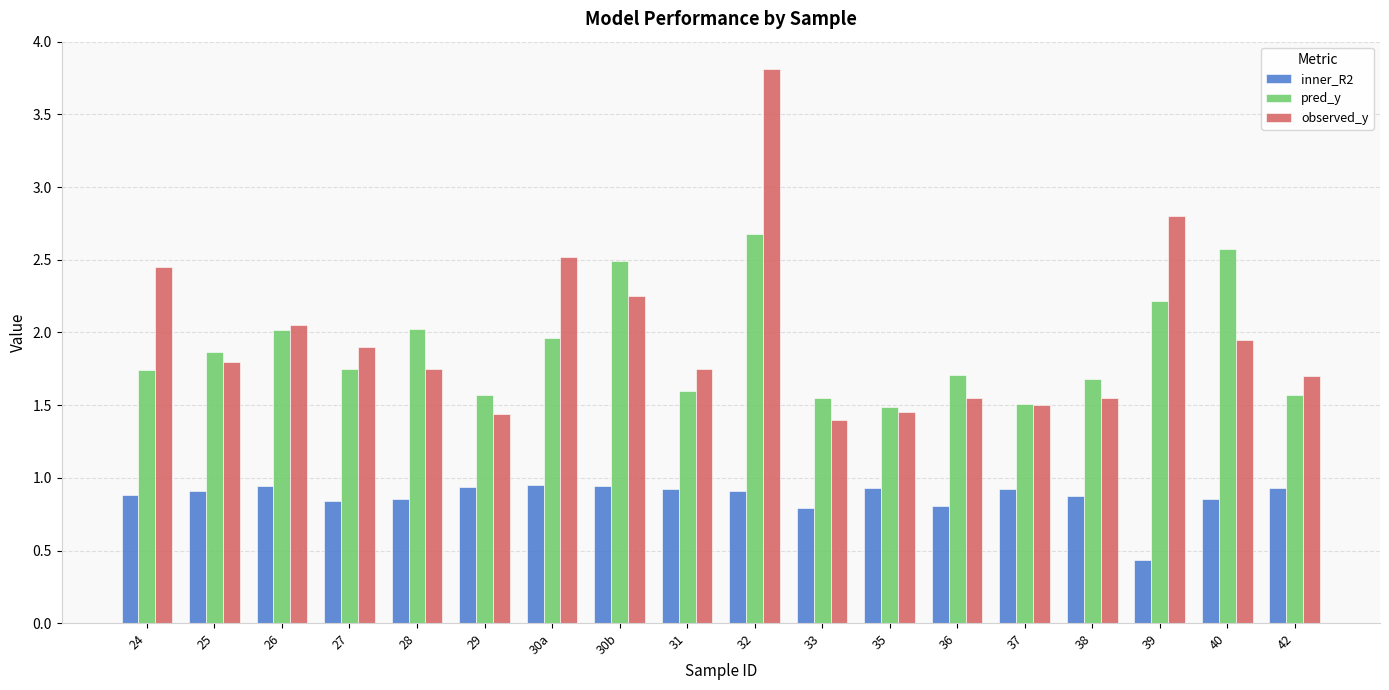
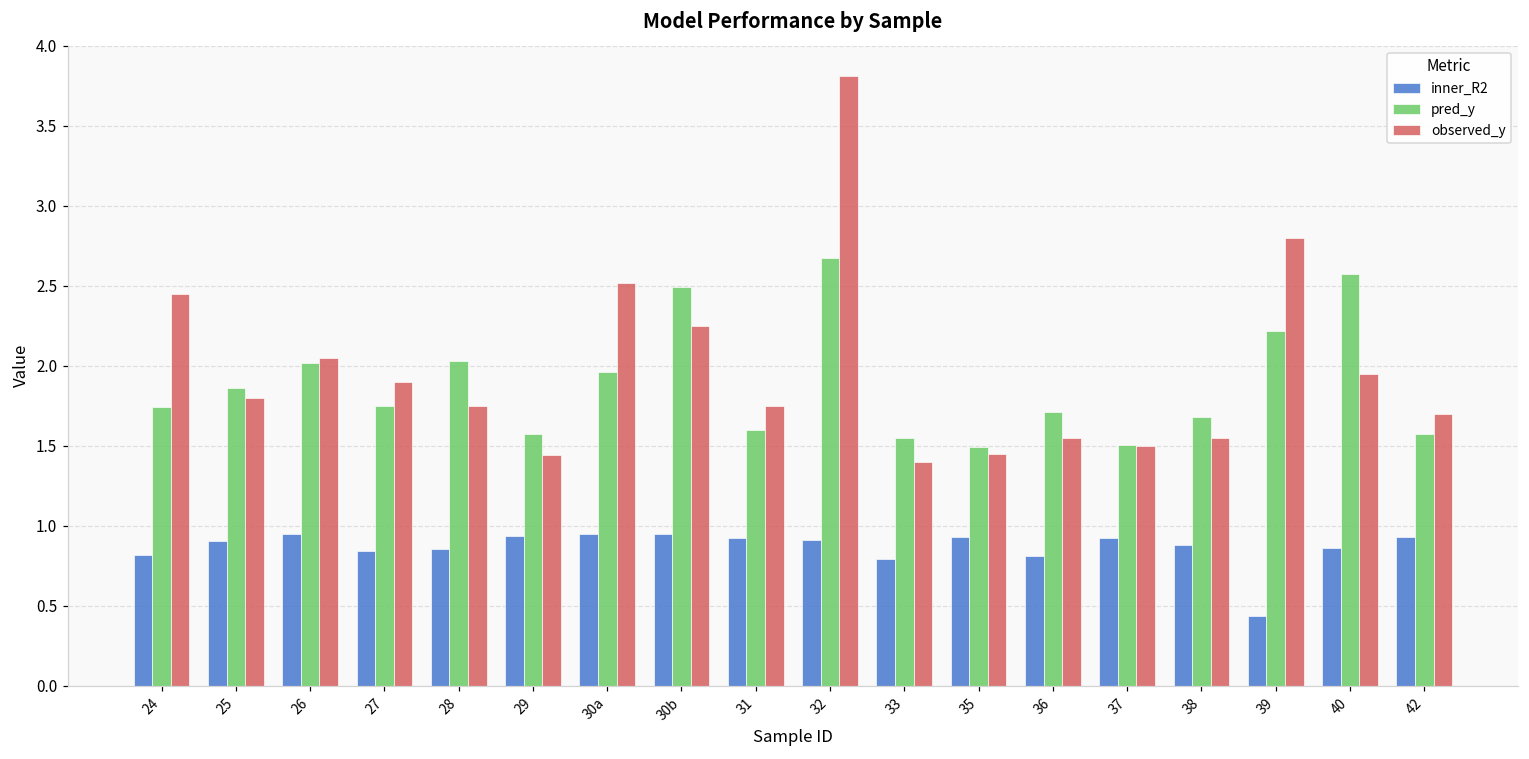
  {
    "inner_R2": {
-     "24": 0.88,
+     "24": 0.82,
      "25": 0.91,
      "26": 0.95,
      "27": 0.84,
      "28": 0.85,
      "29": 0.94,
      "30a": 0.95,
      "30b": 0.95,
      "31": 0.92,
      "32": 0.91,
      "33": 0.79,
      "35": 0.93,
      "36": 0.81,
      "37": 0.92,
      "38": 0.88,
      "39": 0.43,
      "40": 0.86,
      "42": 0.93
    },
    "pred_y": {
      "24": 1.74,
      "25": 1.86,
      "26": 2.02,
      "27": 1.75,
      "28": 2.03,
      "29": 1.57,
      "30a": 1.96,
      "30b": 2.49,
      "31": 1.60,
      "32": 2.67,
      "33": 1.55,
      "35": 1.49,
      "36": 1.71,
      "37": 1.51,
      "38": 1.68,
      "39": 2.22,
      "40": 2.57,
      "42": 1.57
    },
    "observed_y": {
      "24": 2.45,
      "25": 1.80,
      "26": 2.05,
      "27": 1.90,
      "28": 1.75,
      "29": 1.44,
      "30a": 2.52,
      "30b": 2.25,
      "31": 1.75,
      "32": 3.81,
      "33": 1.40,
      "35": 1.45,
      "36": 1.55,
      "37": 1.50,
      "38": 1.55,
      "39": 2.80,
      "40": 1.95,
      "42": 1.70
    }
  }
